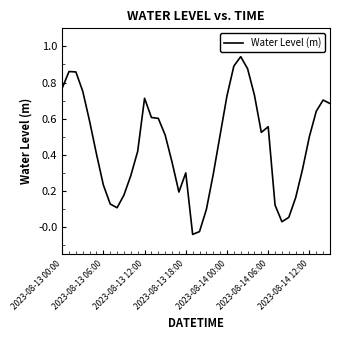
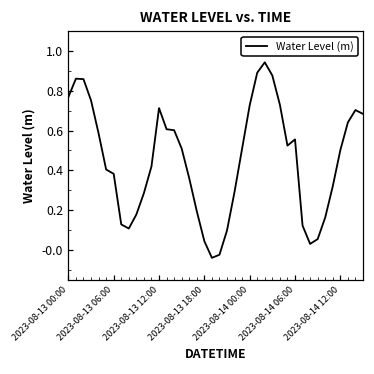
  {
    "2023-08-13 00:00": 0.77,
-   "2023-08-13 06:00": 0.23,
+   "2023-08-13 06:00": 0.38,
    "2023-08-13 12:00": 0.71,
-   "2023-08-13 18:00": 0.30,
+   "2023-08-13 18:00": 0.04,
    "2023-08-14 00:00": 0.73,
    "2023-08-14 06:00": 0.56,
    "2023-08-14 12:00": 0.50
  }
